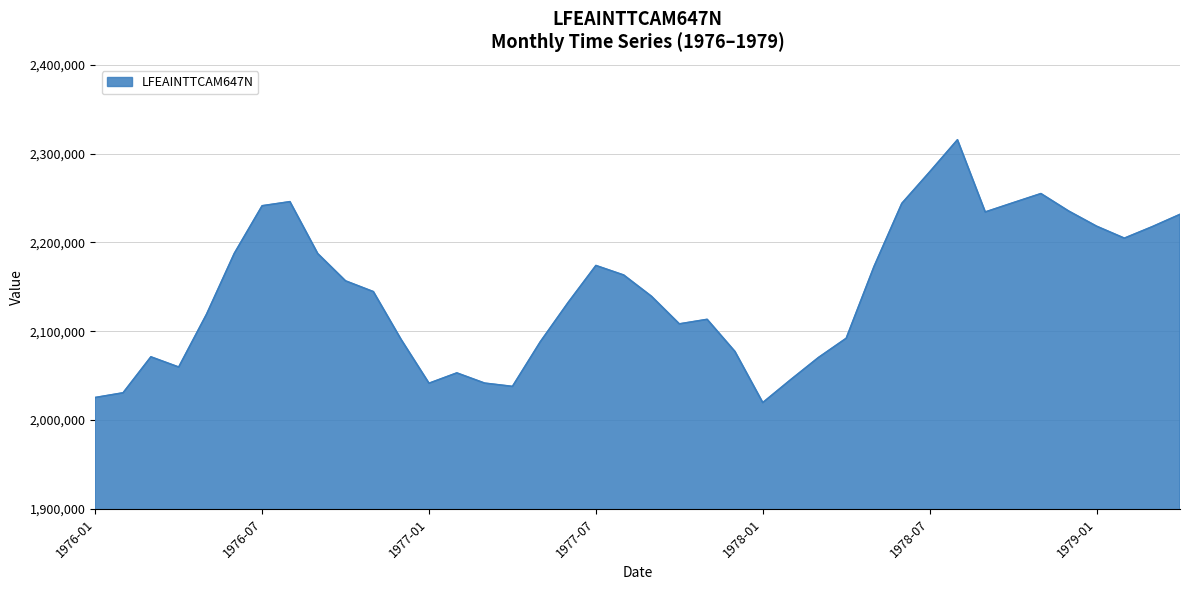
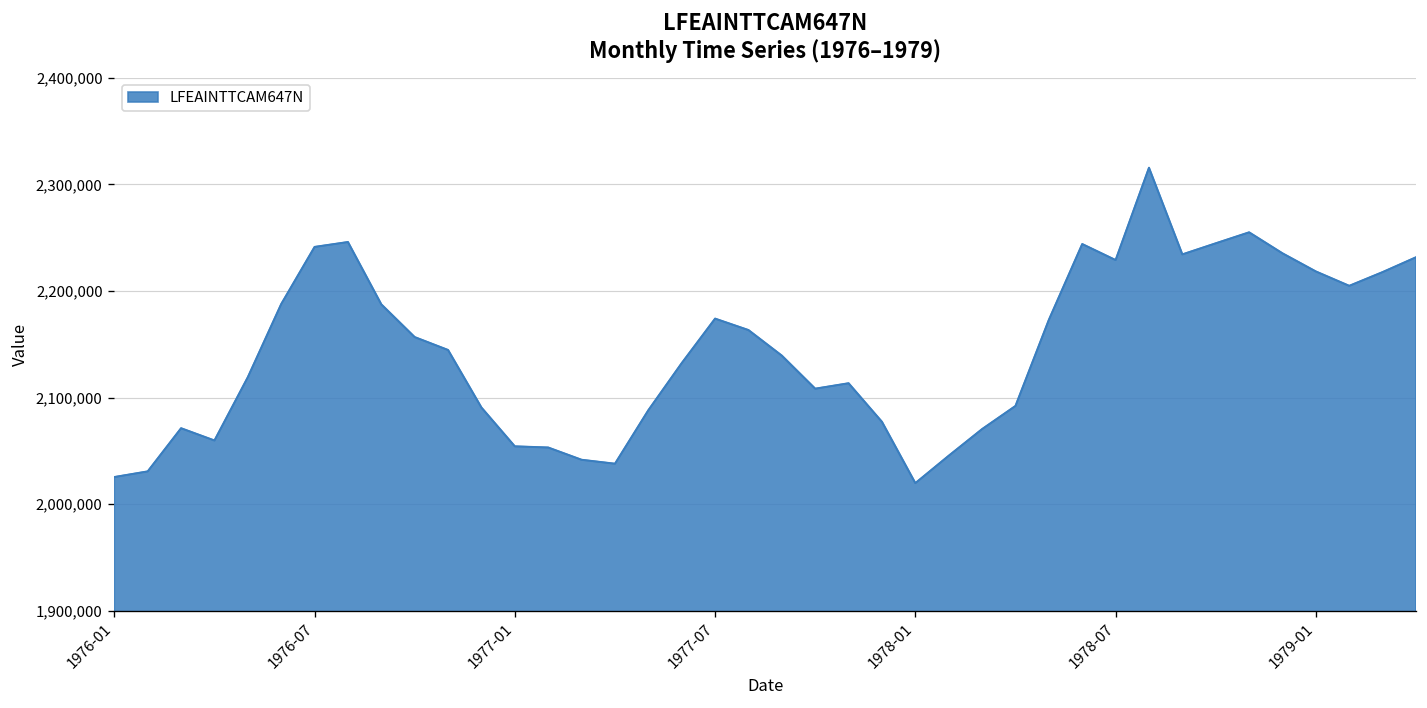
  {
    "1976-01": "2,030,000",
    "1976-07": "2,240,000",
-   "1977-01": "2,040,000",
+   "1977-01": "2,050,000",
    "1977-07": "2,170,000",
    "1978-01": "2,020,000",
-   "1978-07": "2,280,000",
+   "1978-07": "2,230,000",
    "1979-01": "2,220,000"
  }
